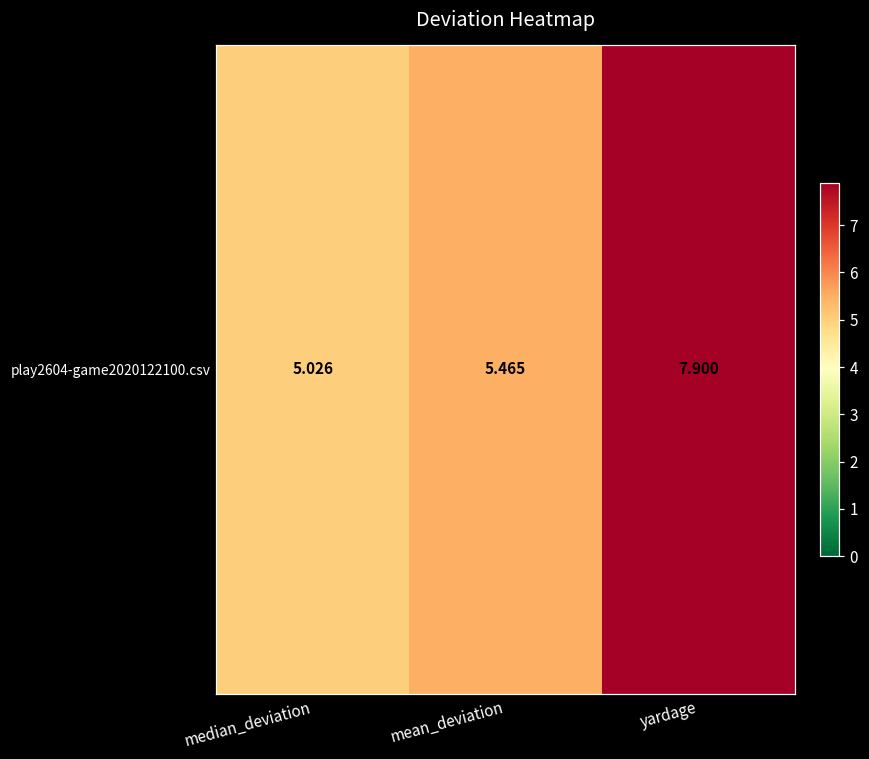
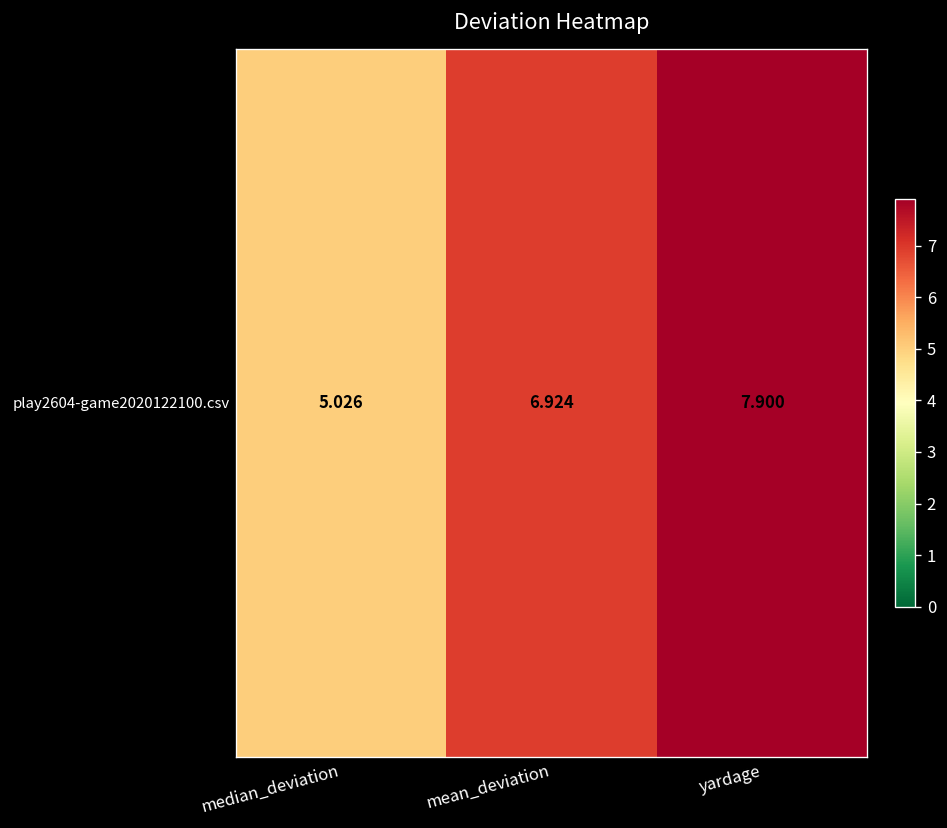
  {
    "play2604-game2020122100.csv": {
      "median_deviation": 5.026,
-     "mean_deviation": 5.465,
+     "mean_deviation": 6.924,
      "yardage": 7.900
    }
  }
